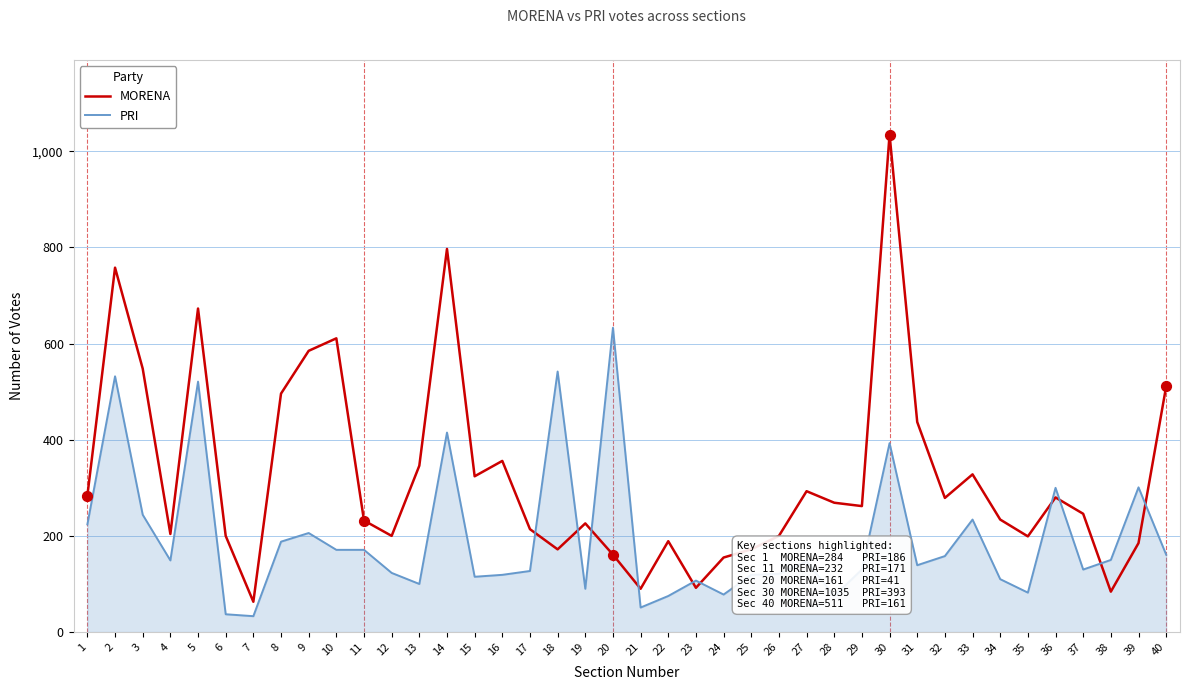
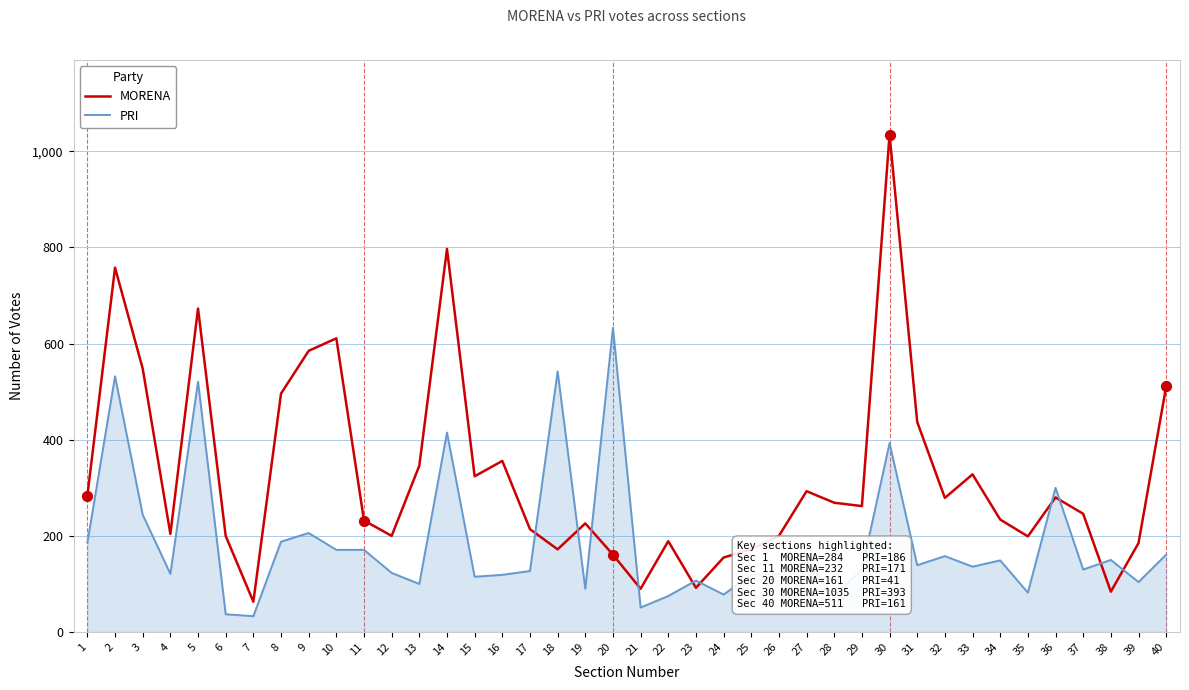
  {
    "PRI": {
-     "1": 220,
+     "1": 190,
      "2": 530,
      "3": 240,
-     "4": 150,
+     "4": 120,
      "5": 520,
      "6": 40,
      "7": 30,
      "8": 190,
      "9": 210,
      "10": 170,
      "11": 170,
      "12": 120,
      "13": 100,
      "14": 420,
      "15": 120,
      "16": 120,
      "17": 130,
      "18": 540,
      "19": 90,
      "20": 630,
      "21": 50,
      "22": 80,
      "23": 110,
      "24": 80,
      "30": 390,
      "31": 140,
      "32": 160,
-     "33": 230,
-     "34": 110,
+     "33": 140,
+     "34": 150,
      "35": 80,
      "36": 300,
      "37": 130,
      "38": 150,
-     "39": 300,
+     "39": 100,
      "40": 160
    }
  }
